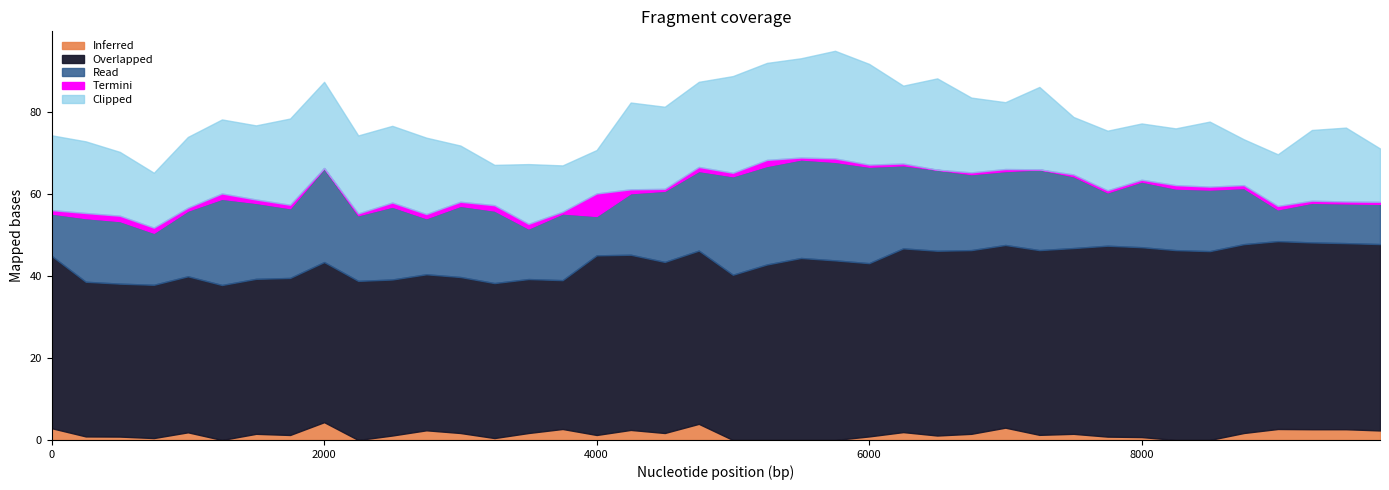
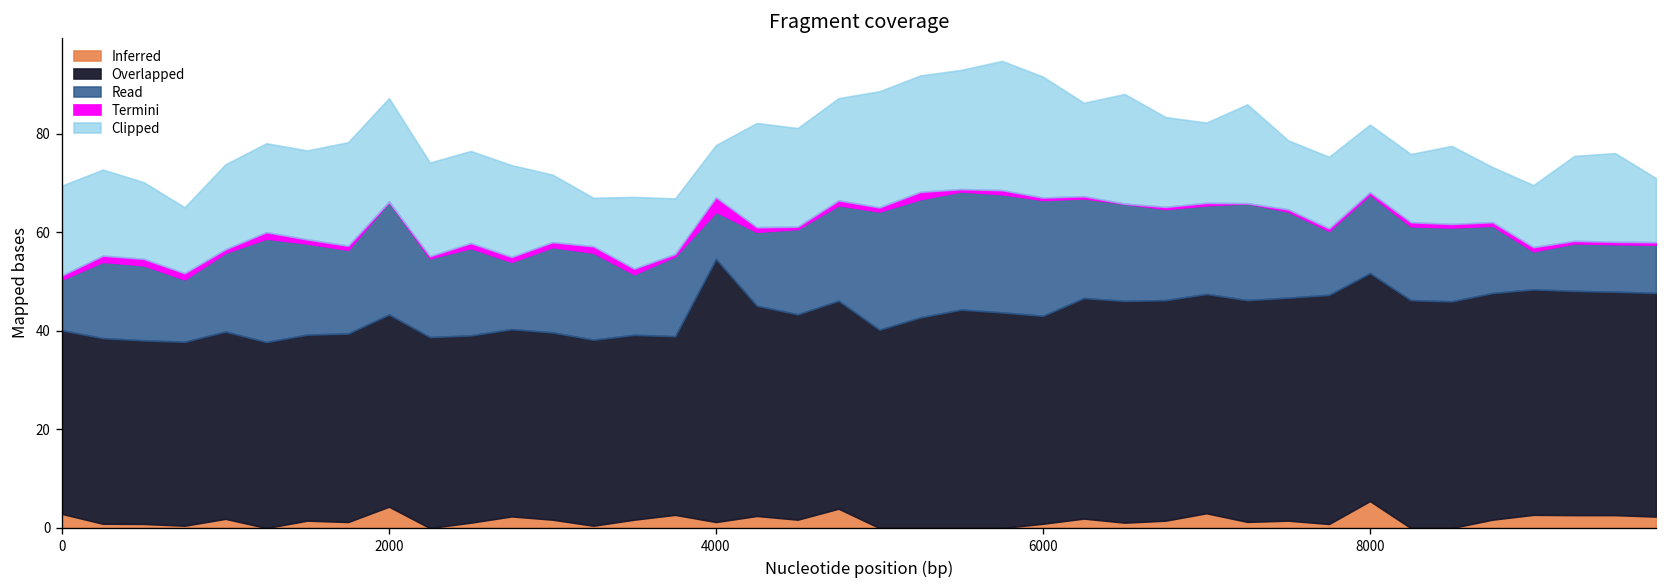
  {
    "Inferred": {
      "0": 3,
      "2000": 4,
      "4000": 1,
      "6000": 1,
-     "8000": 1
+     "8000": 5
    },
    "Overlapped": {
-     "0": 42,
+     "0": 37,
      "2000": 39,
-     "4000": 44,
+     "4000": 53,
      "6000": 42,
      "8000": 46
    },
    "Termini": {
      "0": 1,
-     "4000": 5
+     "4000": 3
    },
    "Clipped": {
      "0": 18,
      "2000": 21,
      "4000": 11,
      "6000": 25,
      "8000": 14
    }
  }
